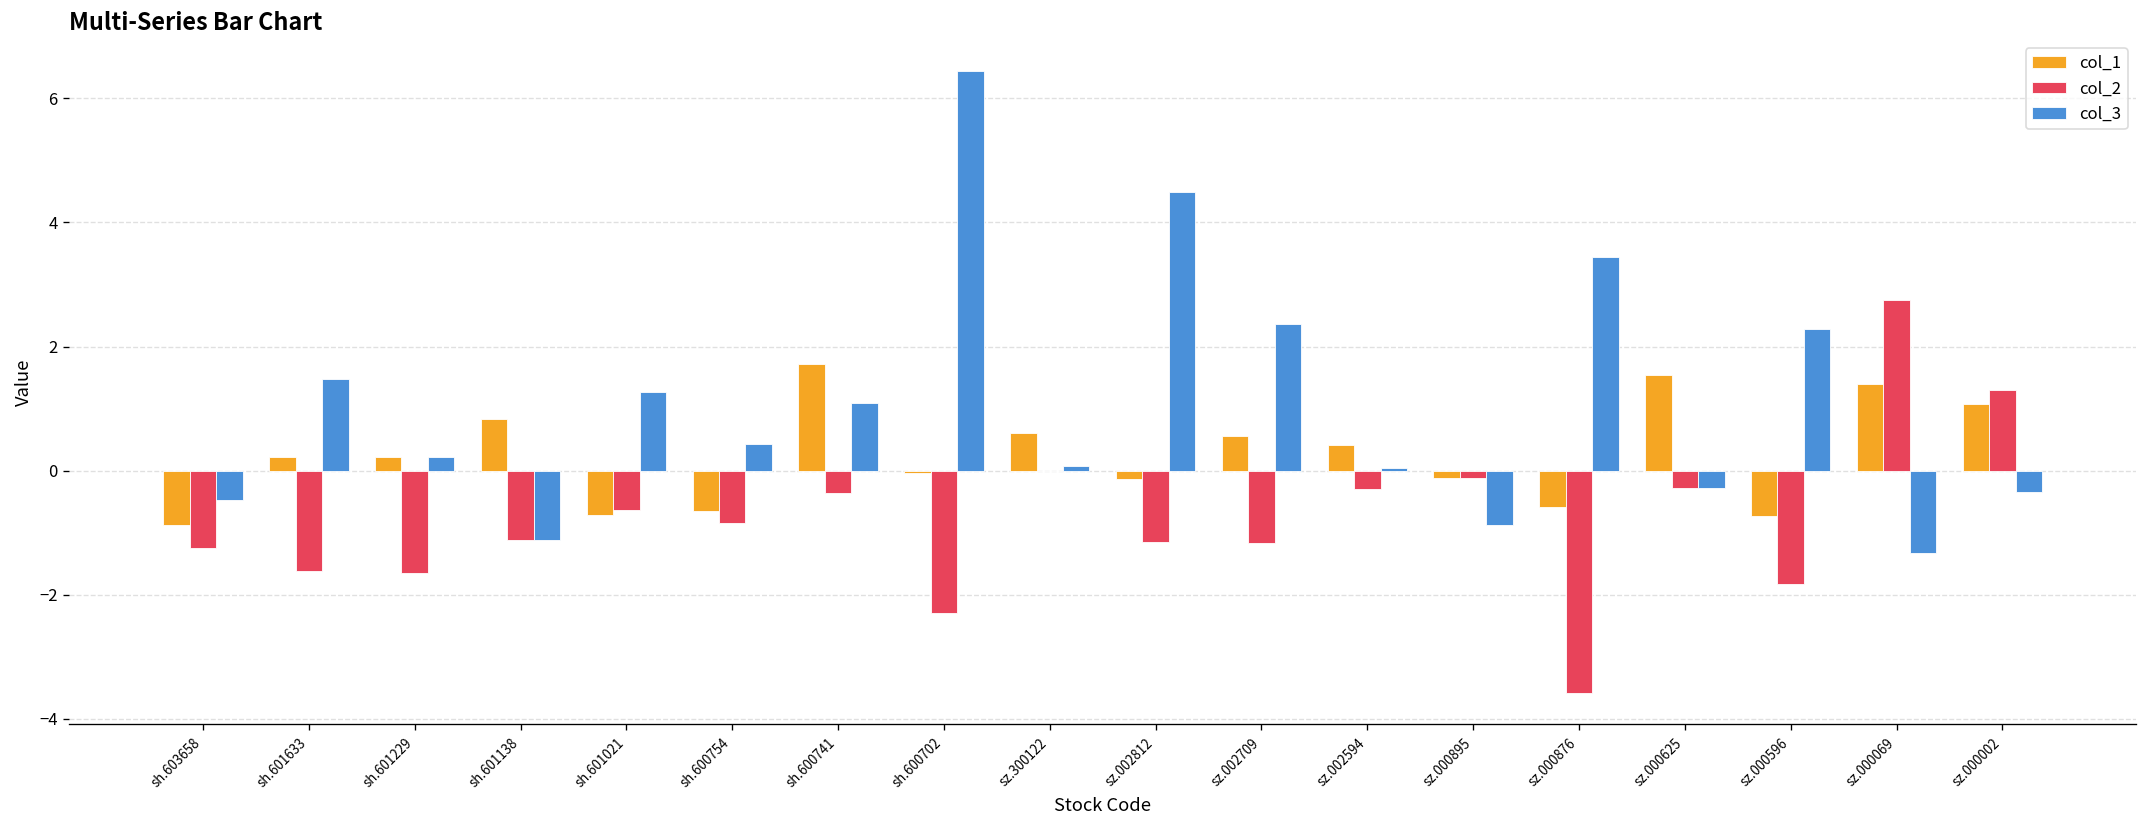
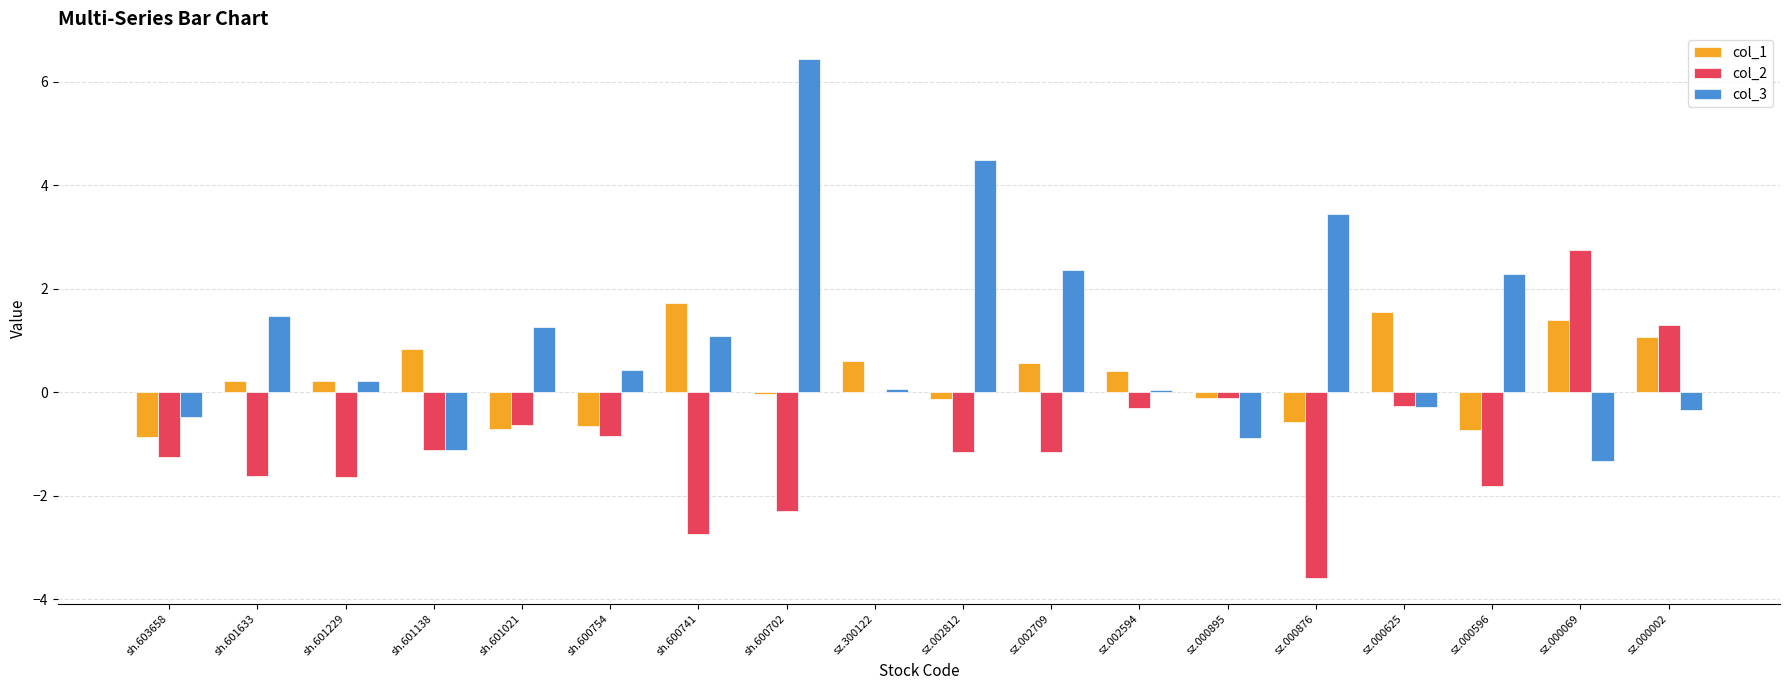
  {
    "col_1": {
      "sh.603658": -0.9,
      "sh.601633": 0.2,
      "sh.601229": 0.2,
      "sh.601138": 0.8,
      "sh.601021": -0.7,
      "sh.600754": -0.6,
      "sh.600741": 1.7,
      "sz.300122": 0.6,
      "sz.002812": -0.1,
      "sz.002709": 0.6,
      "sz.002594": 0.4,
      "sz.000895": -0.1,
      "sz.000876": -0.6,
      "sz.000625": 1.5,
      "sz.000596": -0.7,
      "sz.000069": 1.4,
      "sz.000002": 1.1
    },
    "col_2": {
      "sh.603658": -1.3,
      "sh.601633": -1.6,
      "sh.601229": -1.6,
      "sh.601138": -1.1,
      "sh.601021": -0.6,
      "sh.600754": -0.8,
-     "sh.600741": -0.4,
+     "sh.600741": -2.7,
      "sh.600702": -2.3,
      "sz.300122": 0.0,
      "sz.002812": -1.1,
      "sz.002709": -1.2,
      "sz.002594": -0.3,
      "sz.000895": -0.1,
      "sz.000876": -3.6,
      "sz.000625": -0.3,
      "sz.000596": -1.8,
      "sz.000069": 2.7,
      "sz.000002": 1.3
    },
    "col_3": {
      "sh.603658": -0.5,
      "sh.601633": 1.5,
      "sh.601229": 0.2,
      "sh.601138": -1.1,
      "sh.601021": 1.3,
      "sh.600754": 0.4,
      "sh.600741": 1.1,
      "sh.600702": 6.4,
      "sz.300122": 0.1,
      "sz.002812": 4.5,
      "sz.002709": 2.4,
      "sz.000895": -0.9,
      "sz.000876": 3.4,
      "sz.000625": -0.3,
      "sz.000596": 2.3,
      "sz.000069": -1.3,
      "sz.000002": -0.3
    }
  }
